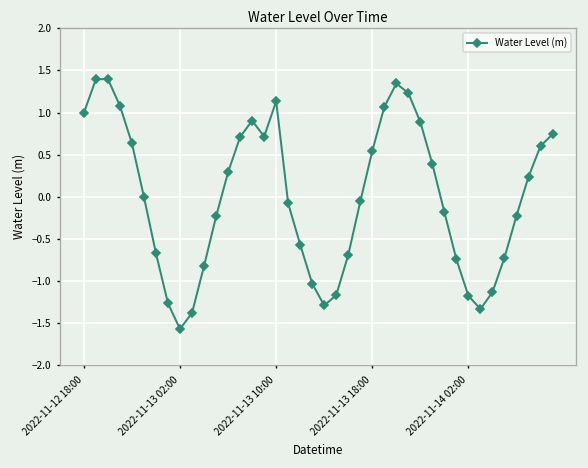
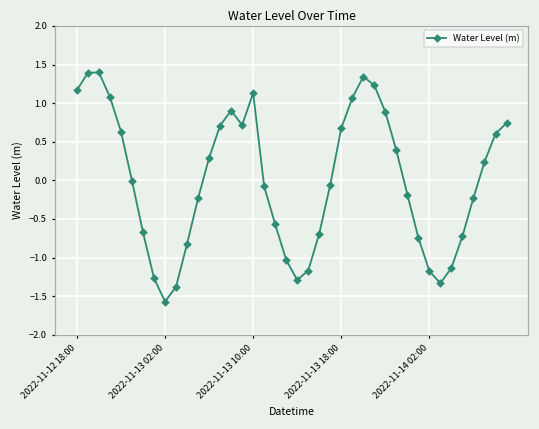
  {
-   "2022-11-12 18:00": 1.0,
+   "2022-11-12 18:00": 1.2,
    "2022-11-13 02:00": -1.6,
    "2022-11-13 10:00": 1.1,
-   "2022-11-13 18:00": 0.5,
+   "2022-11-13 18:00": 0.7,
    "2022-11-14 02:00": -1.2
  }
